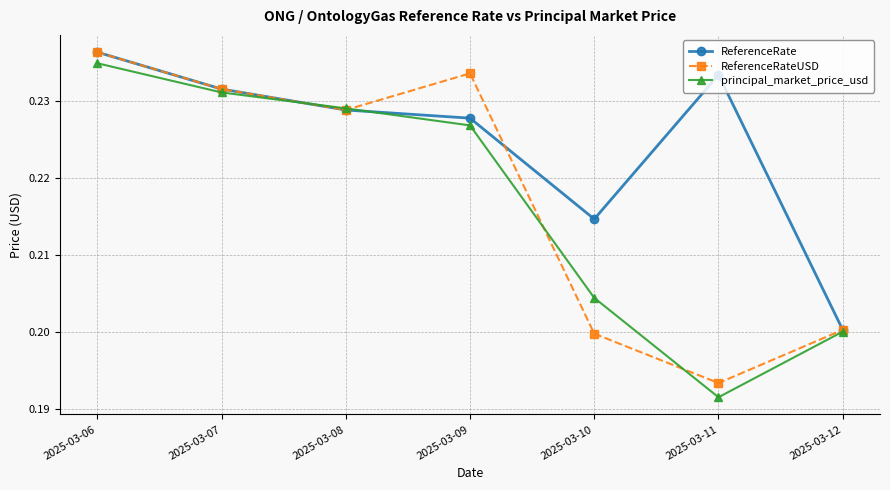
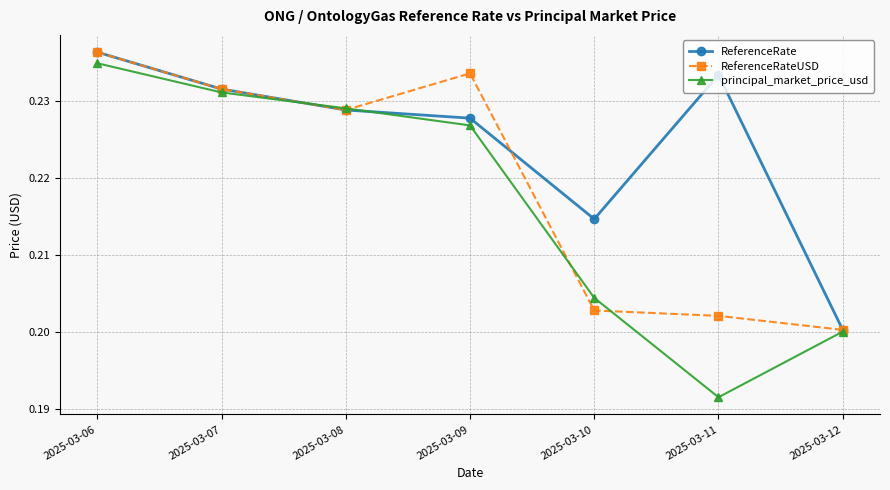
  {
    "ReferenceRate": {
      "2025-03-09": 0.228,
      "2025-03-10": 0.215
    },
    "ReferenceRateUSD": {
      "2025-03-09": 0.234,
-     "2025-03-10": 0.200,
-     "2025-03-11": 0.193
+     "2025-03-10": 0.203,
+     "2025-03-11": 0.202
    },
    "principal_market_price_usd": {
      "2025-03-06": 0.235,
      "2025-03-07": 0.231,
      "2025-03-09": 0.227,
      "2025-03-10": 0.204,
      "2025-03-11": 0.191
    }
  }
